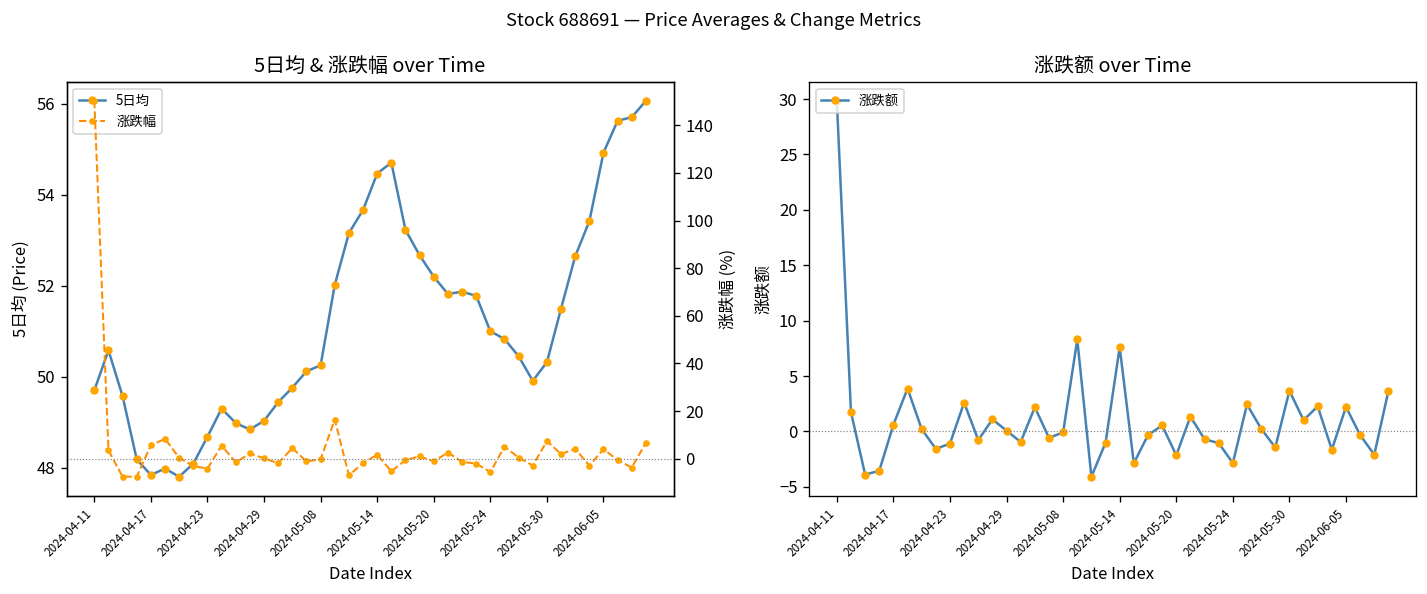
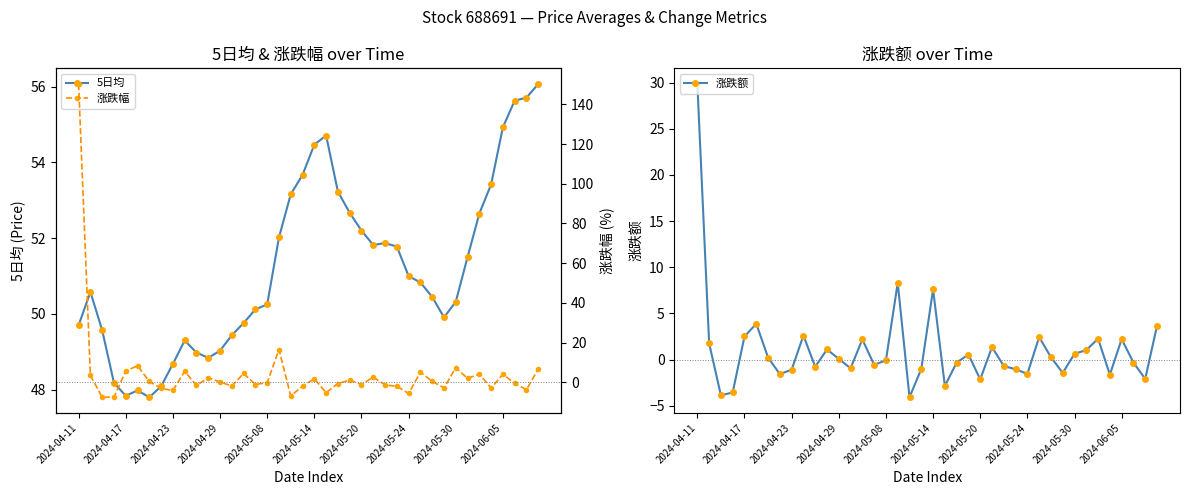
  {
    "涨跌额 over Time": {
-     "2024-04-17": 1,
+     "2024-04-17": 3,
      "2024-04-23": -1,
      "2024-04-29": 0,
      "2024-05-08": 0,
      "2024-05-14": 8,
      "2024-05-20": -2,
-     "2024-05-24": -3,
-     "2024-05-30": 4,
+     "2024-05-24": -2,
+     "2024-05-30": 1,
      "2024-06-05": 2
    }
  }
